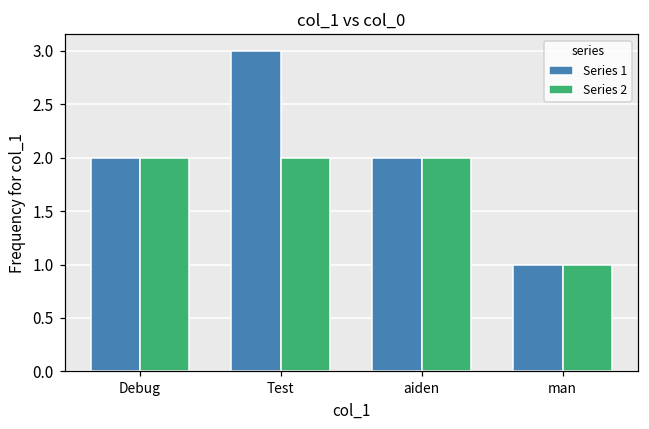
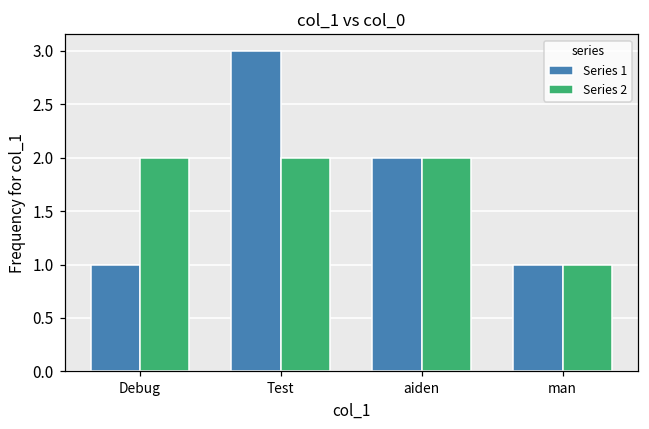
  {
    "Series 1": {
-     "Debug": 2,
+     "Debug": 1,
      "Test": 3,
      "aiden": 2,
      "man": 1
    },
    "Series 2": {
      "Debug": 2,
      "Test": 2,
      "aiden": 2,
      "man": 1
    }
  }
